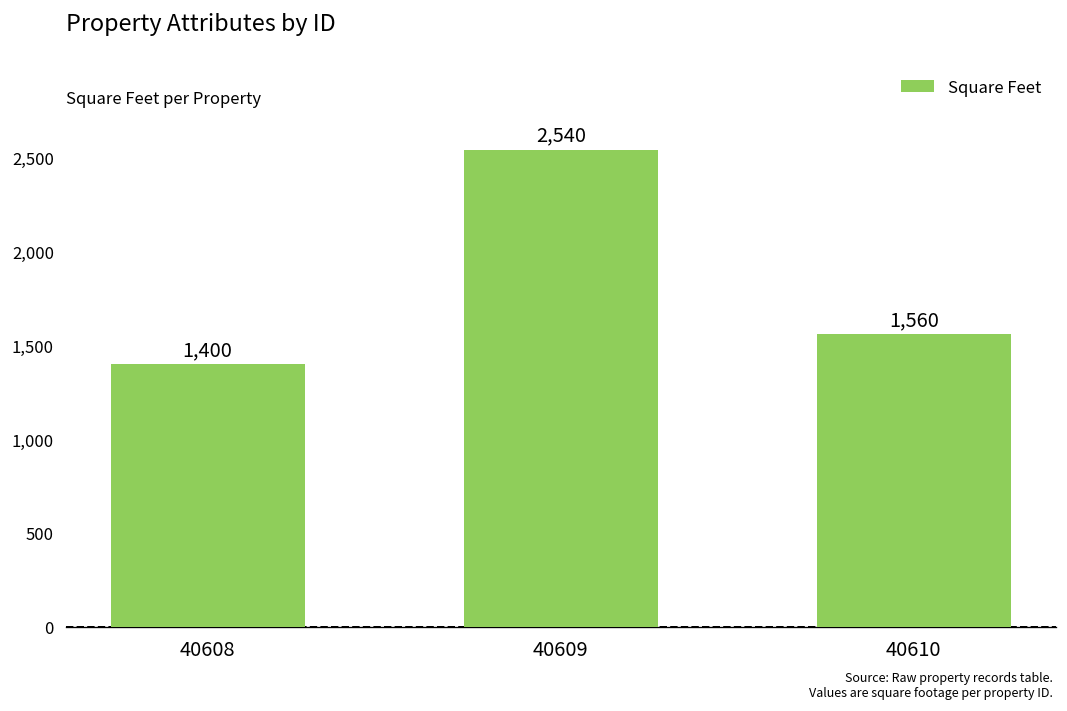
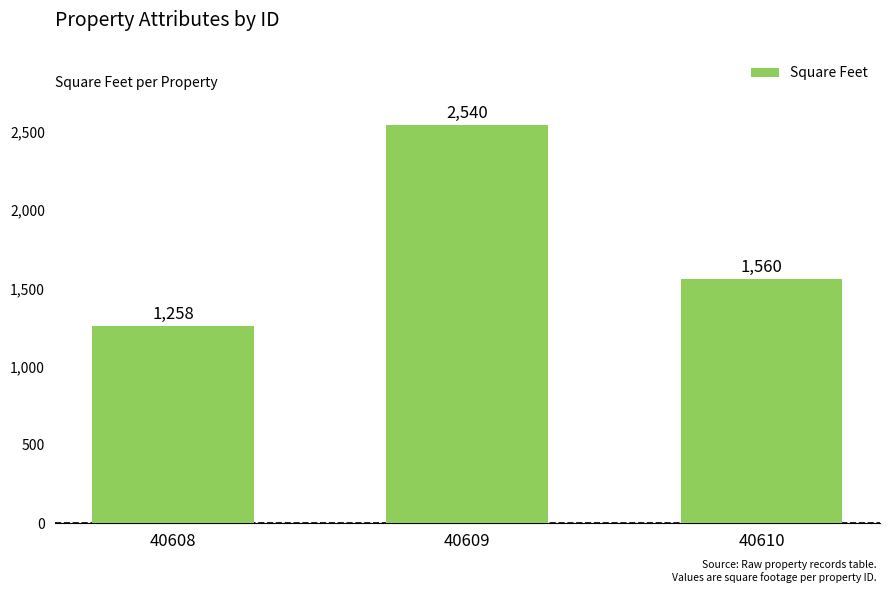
  {
-   "40608": "1,400",
+   "40608": "1,258",
    "40609": "2,540",
    "40610": "1,560"
  }
